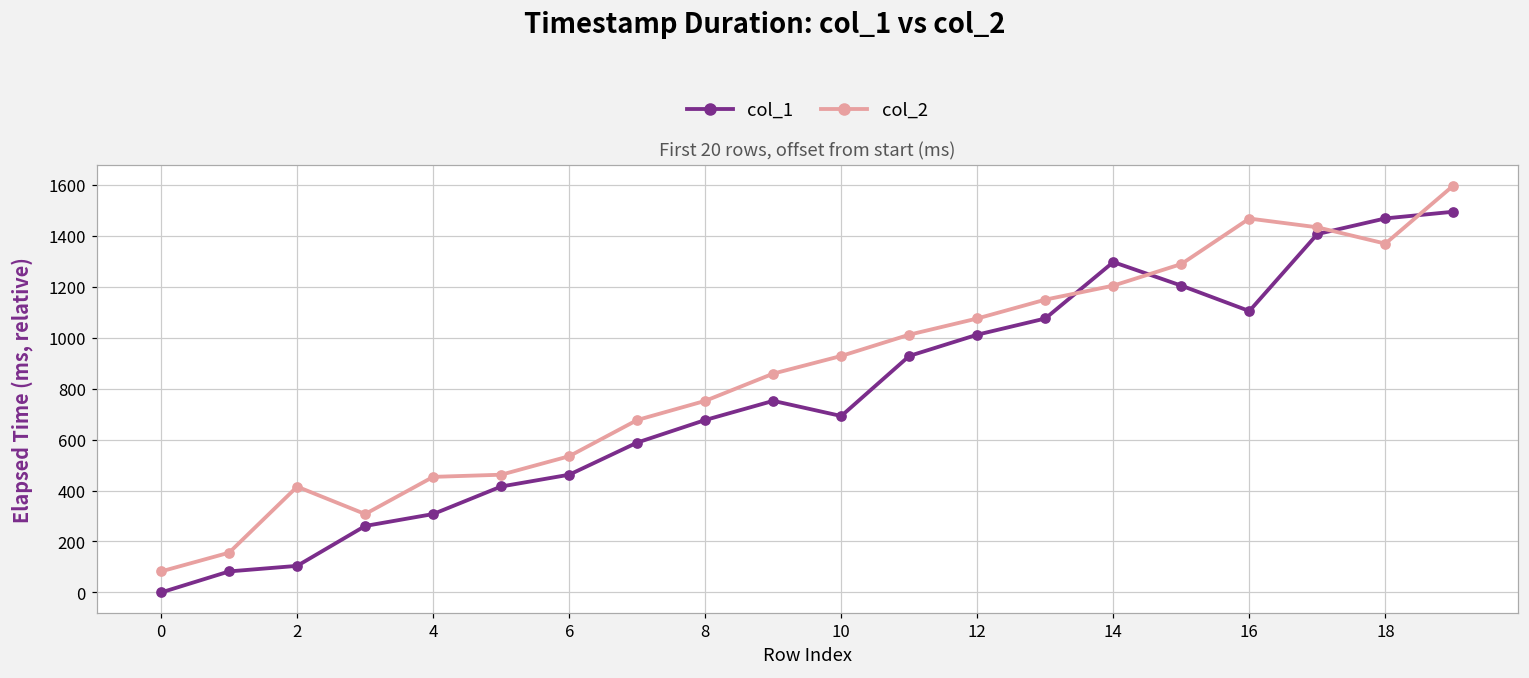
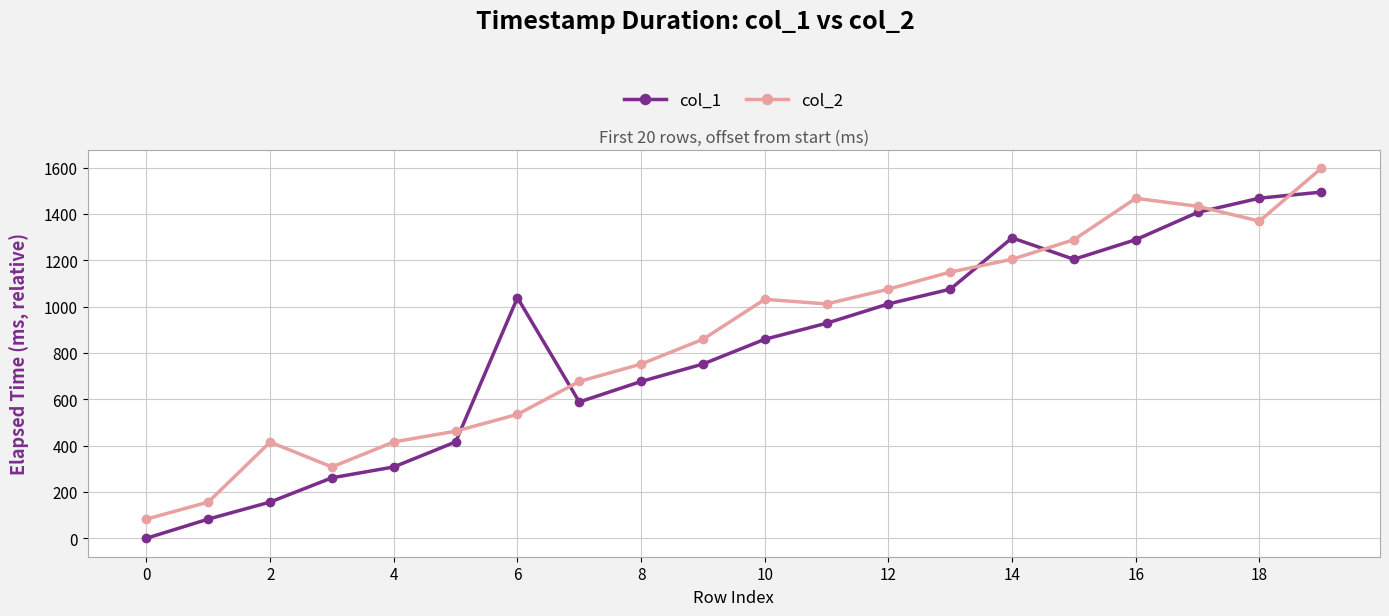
  {
    "col_1": {
      "0": 0,
-     "2": 100,
+     "2": 160,
      "4": 310,
-     "6": 460,
+     "6": 1040,
      "8": 680,
-     "10": 690,
+     "10": 860,
      "12": 1010,
      "14": 1300,
-     "16": 1100,
+     "16": 1290,
      "18": 1470
    },
    "col_2": {
      "0": 80,
      "2": 420,
-     "4": 450,
+     "4": 420,
      "6": 530,
      "8": 750,
-     "10": 930,
+     "10": 1030,
      "12": 1080,
      "14": 1200,
      "16": 1470,
      "18": 1370
    }
  }
